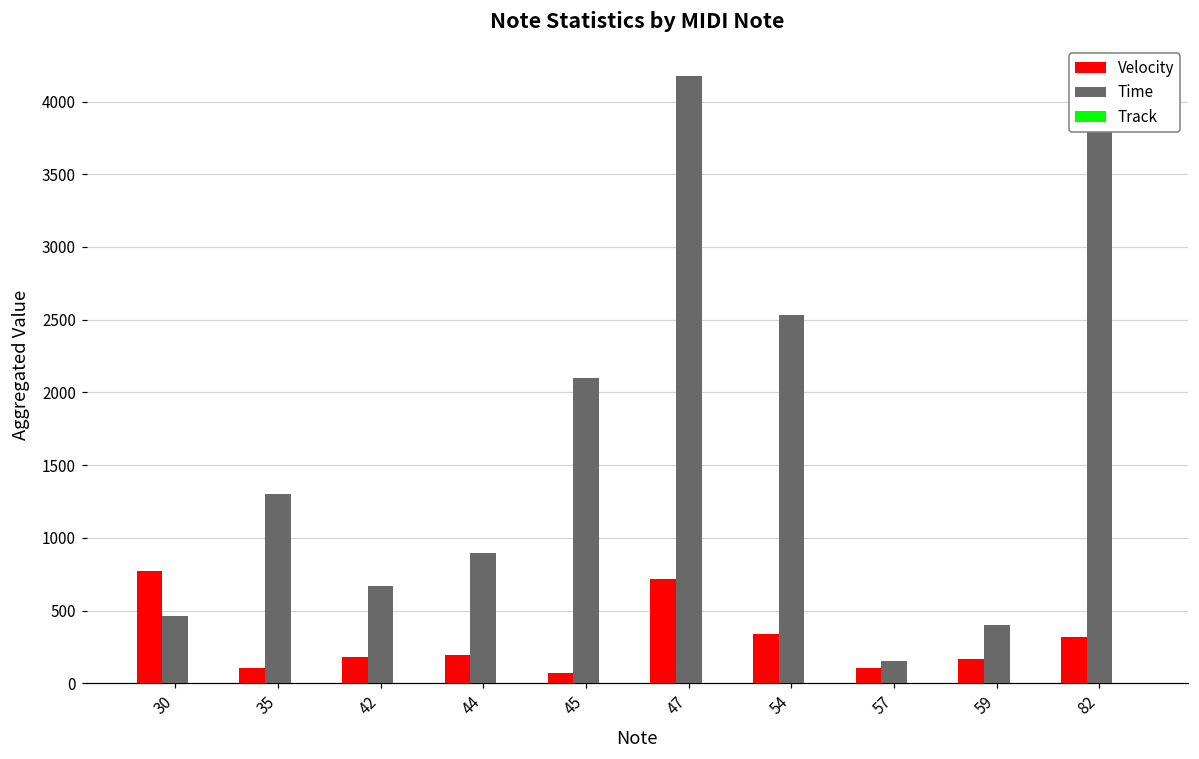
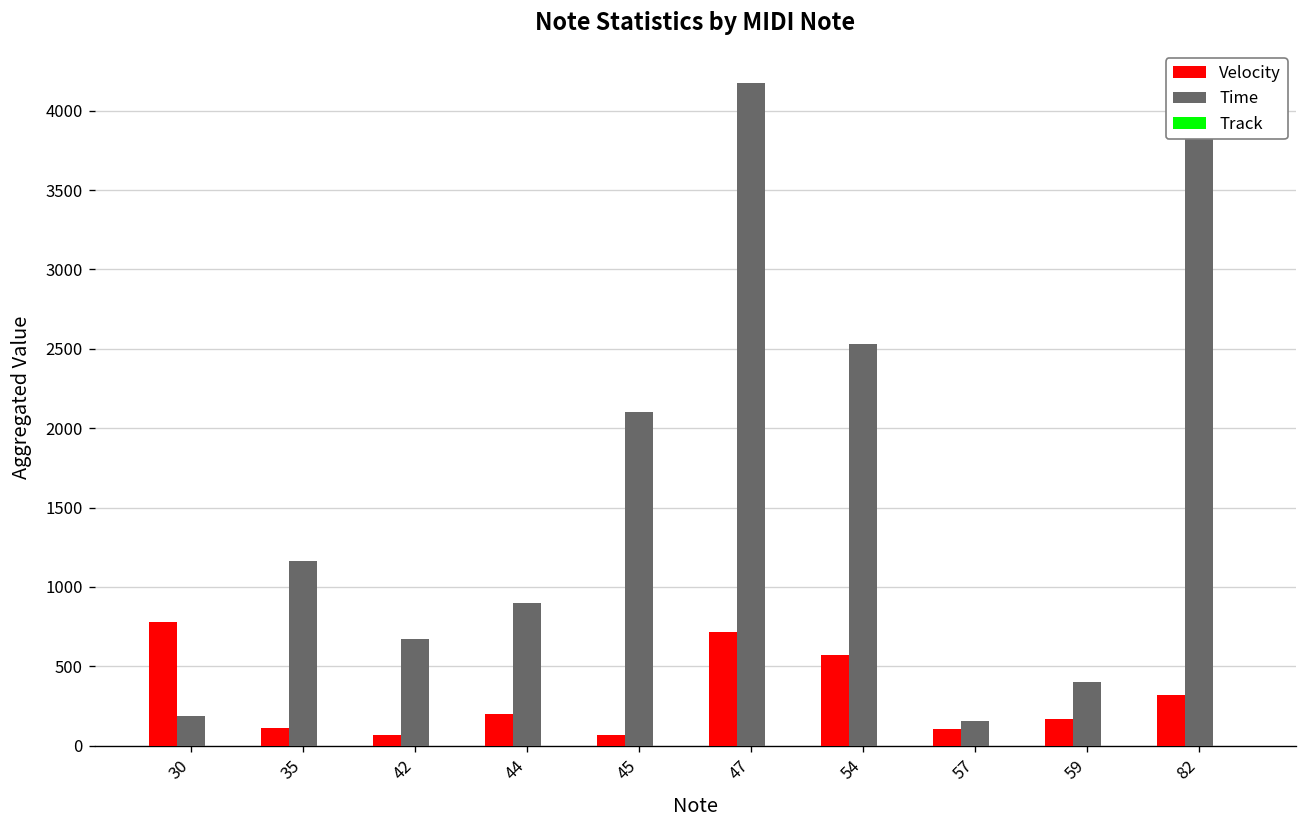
  {
    "Velocity": {
      "30": 780,
      "35": 110,
-     "42": 180,
+     "42": 70,
      "44": 200,
      "45": 70,
      "47": 720,
-     "54": 340,
+     "54": 570,
      "57": 100,
      "59": 170,
      "82": 320
    },
    "Time": {
-     "30": 460,
-     "35": 1300,
+     "30": 190,
+     "35": 1170,
      "42": 670,
      "44": 900,
      "45": 2100,
      "47": 4170,
      "54": 2530,
      "57": 160,
      "59": 400,
      "82": 3820
    },
    "Track": {
      "30": 0,
      "35": 0,
      "42": 0,
      "44": 0,
      "45": 0,
      "47": 0,
      "54": 0,
      "57": 0,
      "59": 0,
      "82": 0
    }
  }
